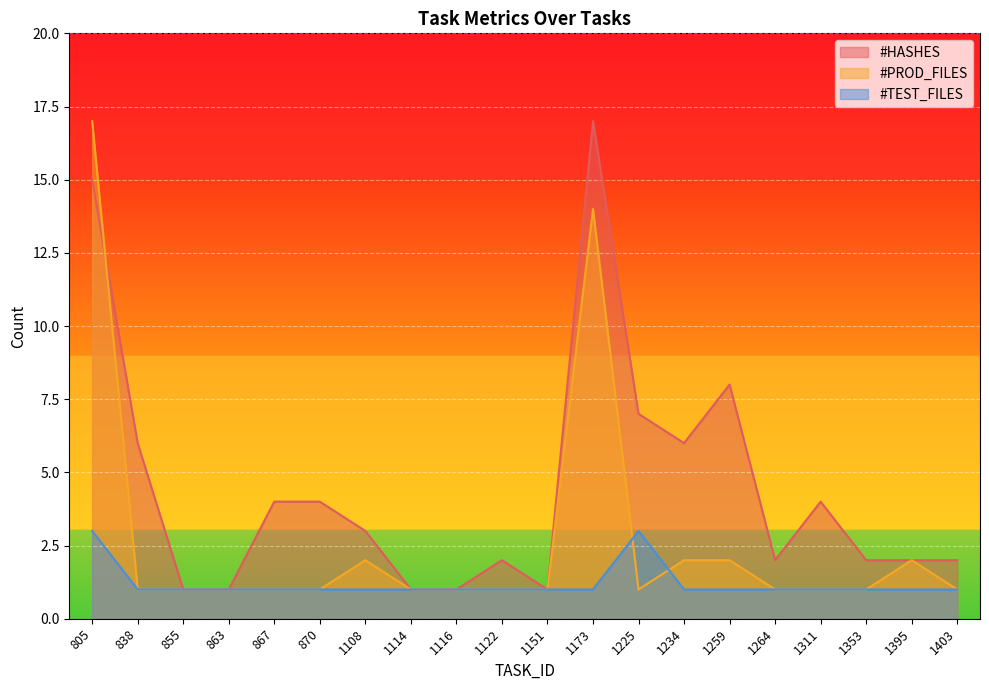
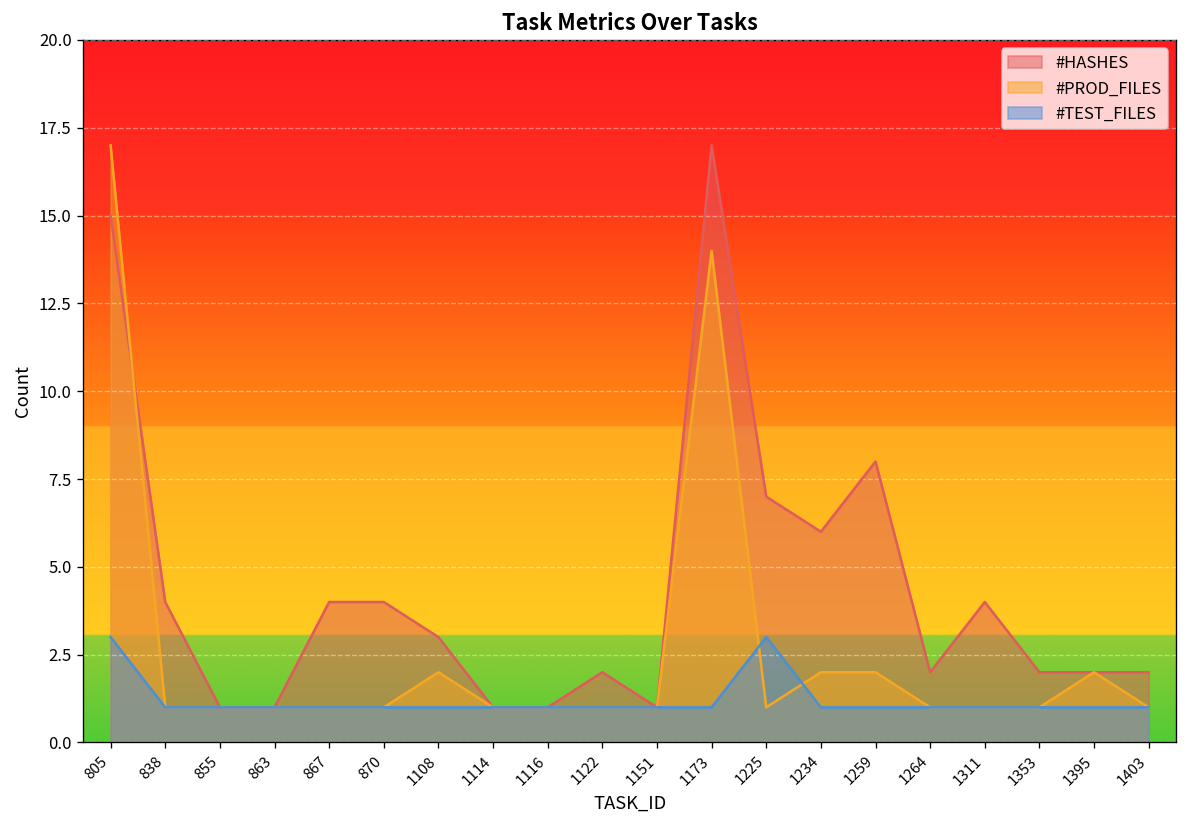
  {
    "#HASHES": {
      "805": 15,
-     "838": 6,
+     "838": 4,
      "867": 4,
      "870": 4,
      "1108": 3,
      "1122": 2,
      "1173": 17,
      "1225": 7,
      "1234": 6,
      "1259": 8,
      "1264": 2,
      "1311": 4,
      "1353": 2,
      "1403": 2
    },
    "#PROD_FILES": {
      "805": 17,
      "1108": 2,
      "1173": 14,
      "1225": 1,
      "1234": 2,
      "1259": 2
    },
    "#TEST_FILES": {
      "805": 3,
      "1108": 1,
      "1173": 1,
      "1225": 3,
      "1234": 1,
      "1259": 1,
      "1395": 1
    }
  }
